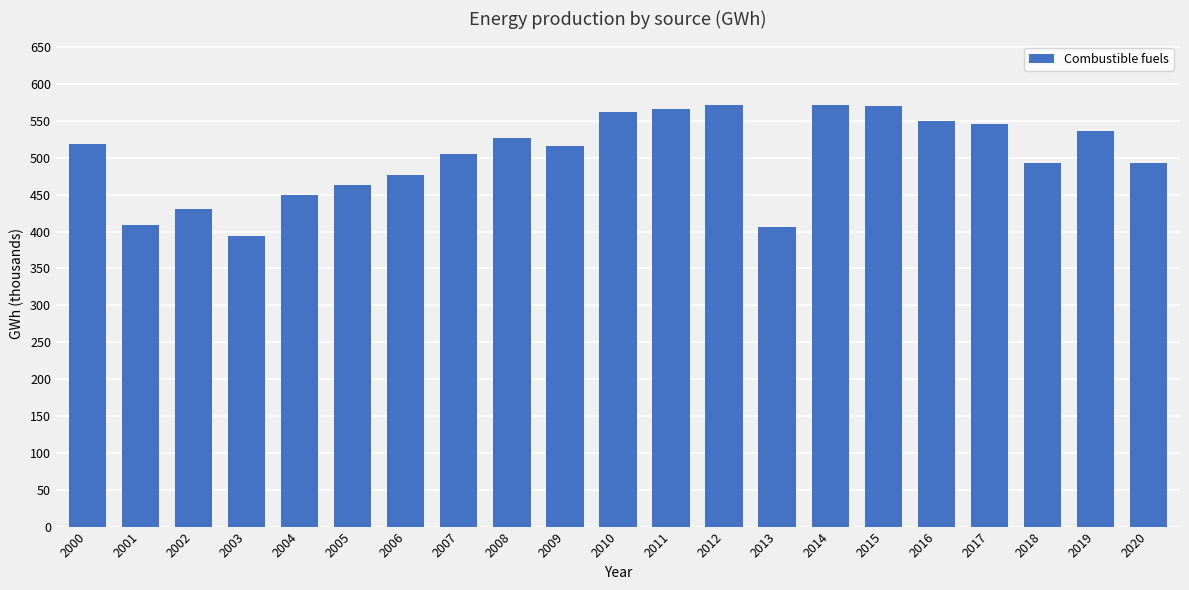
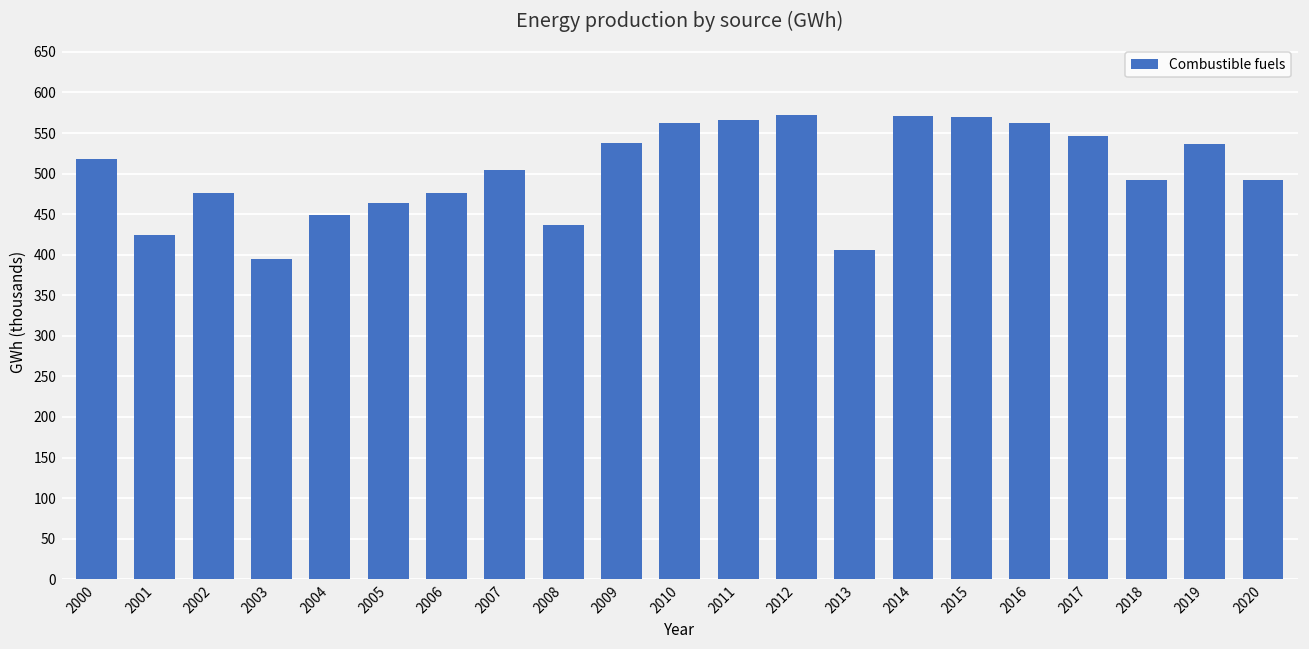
  {
    "2000": 520,
-   "2001": 410,
-   "2002": 430,
+   "2001": 420,
+   "2002": 480,
    "2003": 390,
    "2004": 450,
    "2005": 460,
    "2006": 480,
    "2007": 500,
-   "2008": 530,
-   "2009": 520,
+   "2008": 440,
+   "2009": 540,
    "2010": 560,
    "2011": 570,
    "2012": 570,
    "2013": 410,
    "2014": 570,
    "2015": 570,
-   "2016": 550,
+   "2016": 560,
    "2017": 550,
    "2018": 490,
    "2019": 540,
    "2020": 490
  }
